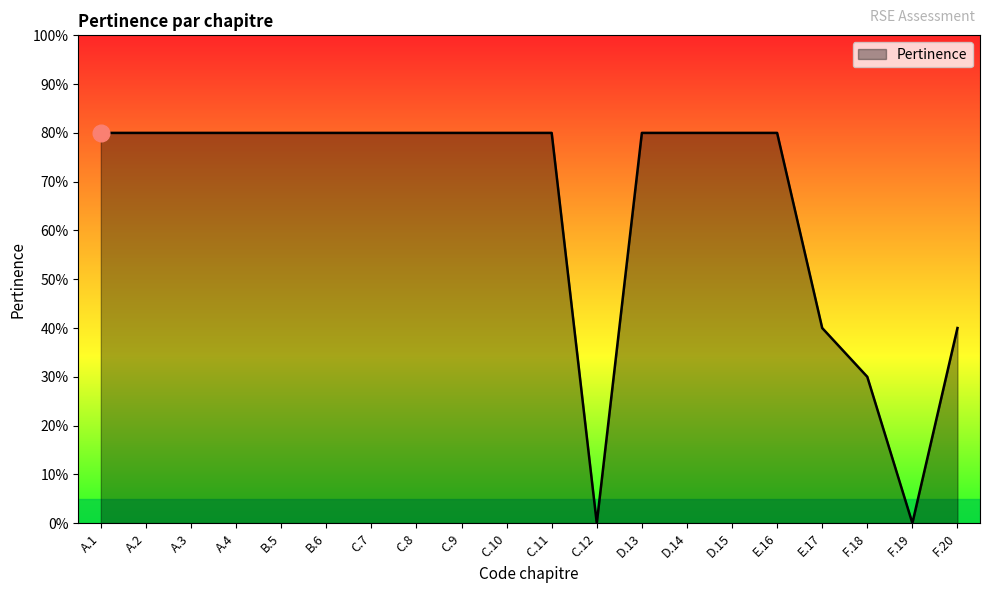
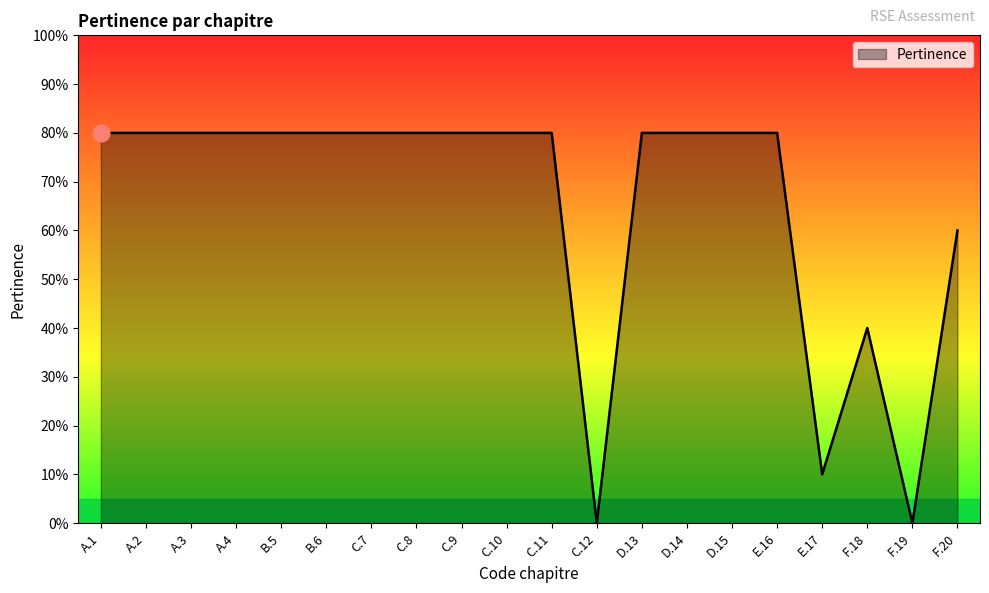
  {
    "Pertinence": {
      "A.2": "80%",
      "A.3": "80%",
      "A.4": "80%",
      "B.5": "80%",
      "B.6": "80%",
      "C.7": "80%",
      "C.8": "80%",
      "C.9": "80%",
      "C.10": "80%",
      "C.11": "80%",
      "D.13": "80%",
      "D.14": "80%",
      "D.15": "80%",
      "E.16": "80%",
-     "E.17": "40%",
-     "F.18": "30%",
-     "F.20": "40%"
+     "E.17": "10%",
+     "F.18": "40%",
+     "F.20": "60%"
    }
  }
